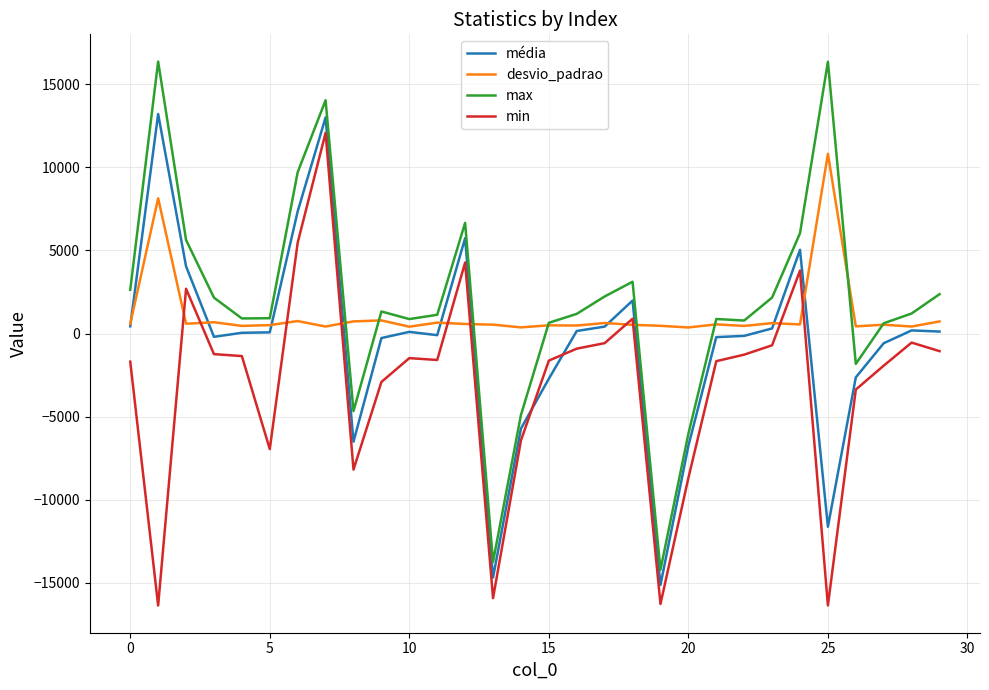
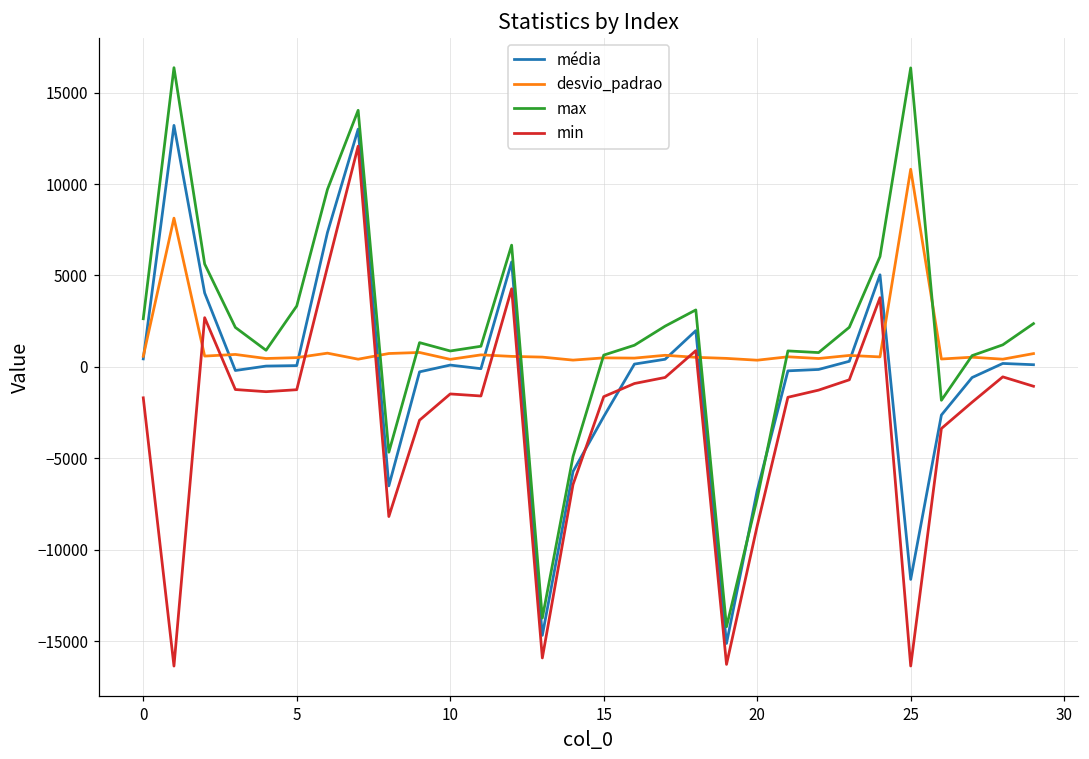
  {
    "média": {
      "5": 100,
      "10": 100,
      "15": -2700,
      "20": -6800,
      "25": -11600
    },
    "desvio_padrao": {
      "5": 500,
      "10": 400,
      "20": 400,
      "25": 10800
    },
    "max": {
      "0": 2600,
-     "5": 900,
+     "5": 3300,
      "10": 900,
-     "20": -6000,
+     "20": -7200,
      "25": 16400
    },
    "min": {
      "0": -1700,
-     "5": -7000,
+     "5": -1200,
      "10": -1500,
      "15": -1600,
      "20": -8700,
      "25": -16400
    }
  }
